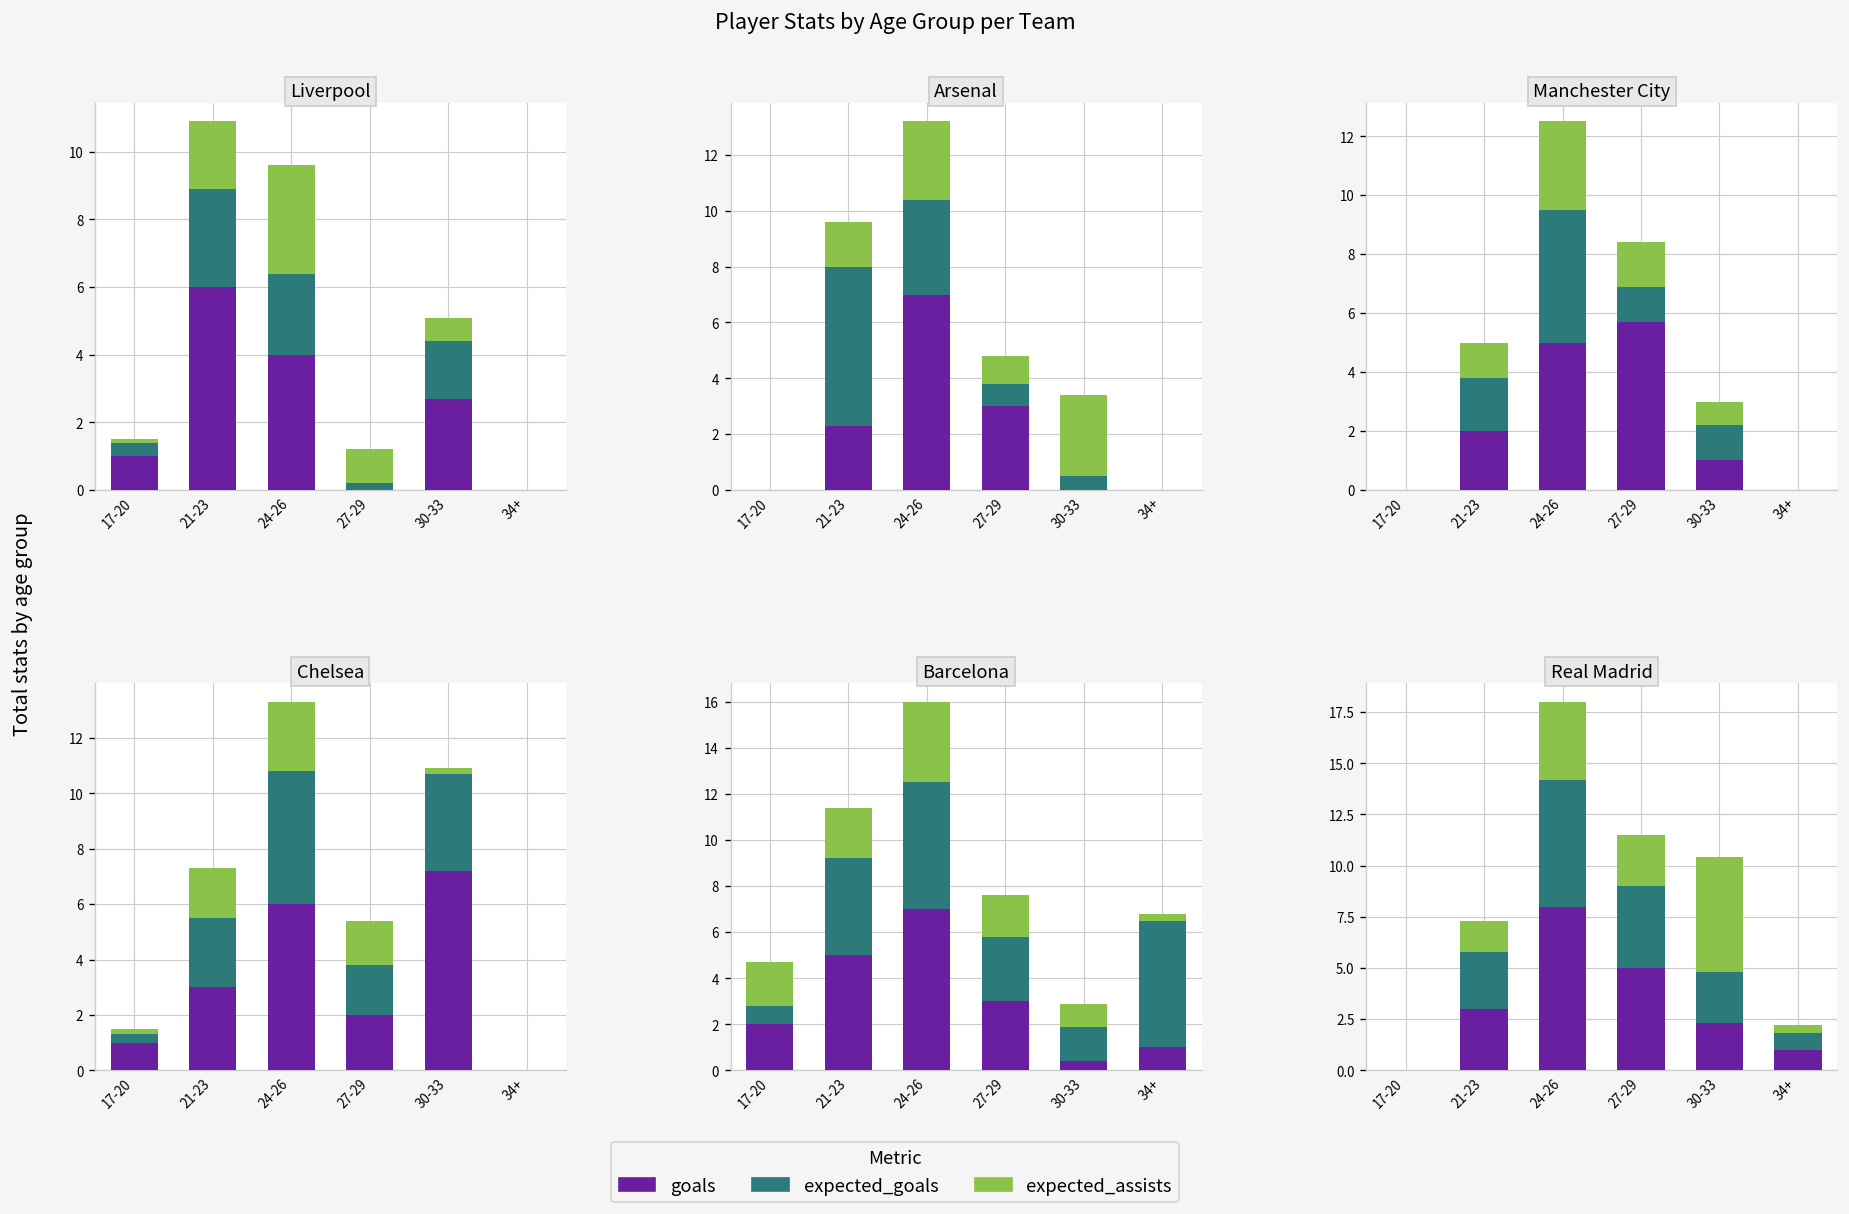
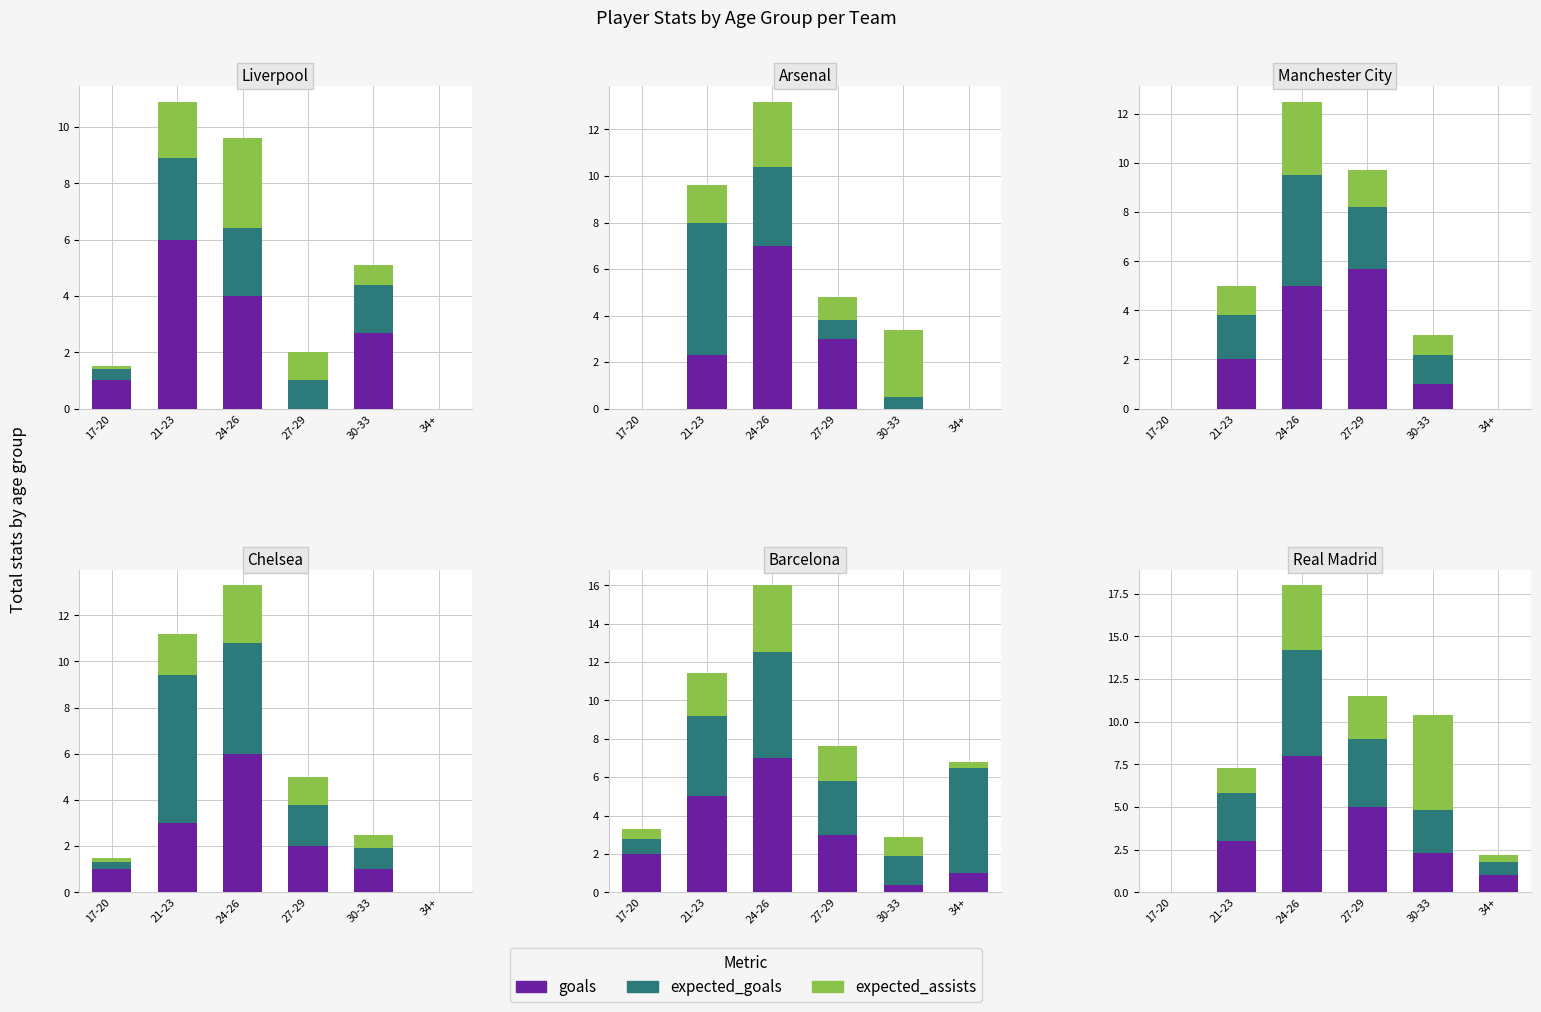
  {
    "Liverpool": {
      "goals": {
        "17-20": 1.0,
        "21-23": 6.0,
        "24-26": 4.0,
        "27-29": 0.0,
        "30-33": 2.7,
        "34+": 0.0
      },
      "expected_goals": {
        "17-20": 0.4,
        "21-23": 2.9,
        "24-26": 2.4,
-       "27-29": 0.2,
+       "27-29": 1.0,
        "30-33": 1.7,
        "34+": 0.0
      },
      "expected_assists": {
        "17-20": 0.1,
        "21-23": 2.0,
        "24-26": 3.2,
        "27-29": 1.0,
        "30-33": 0.7,
        "34+": 0.0
      }
    },
    "Arsenal": {
      "goals": {
        "17-20": 0.0,
        "21-23": 2.3,
        "24-26": 7.0,
        "27-29": 3.0,
        "30-33": 0.0,
        "34+": 0.0
      },
      "expected_goals": {
        "17-20": 0.0,
        "21-23": 5.7,
        "24-26": 3.4,
        "27-29": 0.8,
        "30-33": 0.5,
        "34+": 0.0
      },
      "expected_assists": {
        "17-20": 0.0,
        "21-23": 1.6,
        "24-26": 2.8,
        "27-29": 1.0,
        "30-33": 2.9,
        "34+": 0.0
      }
    },
    "Manchester City": {
      "goals": {
        "17-20": 0.0,
        "21-23": 2.0,
        "24-26": 5.0,
        "27-29": 5.7,
        "30-33": 1.0,
        "34+": 0.0
      },
      "expected_goals": {
        "17-20": 0.0,
        "21-23": 1.8,
        "24-26": 4.5,
-       "27-29": 1.2,
+       "27-29": 2.5,
        "30-33": 1.2,
        "34+": 0.0
      },
      "expected_assists": {
        "17-20": 0.0,
        "21-23": 1.2,
        "24-26": 3.0,
        "27-29": 1.5,
        "30-33": 0.8,
        "34+": 0.0
      }
    },
    "Chelsea": {
      "goals": {
        "17-20": 1.0,
        "21-23": 3.0,
        "24-26": 6.0,
        "27-29": 2.0,
-       "30-33": 7.2,
+       "30-33": 1.0,
        "34+": 0.0
      },
      "expected_goals": {
        "17-20": 0.3,
-       "21-23": 2.5,
+       "21-23": 6.4,
        "24-26": 4.8,
        "27-29": 1.8,
-       "30-33": 3.5,
+       "30-33": 0.9,
        "34+": 0.0
      },
      "expected_assists": {
        "17-20": 0.2,
        "21-23": 1.8,
        "24-26": 2.5,
-       "27-29": 1.6,
-       "30-33": 0.2,
+       "27-29": 1.2,
+       "30-33": 0.6,
        "34+": 0.0
      }
    },
    "Barcelona": {
      "goals": {
        "17-20": 2.0,
        "21-23": 5.0,
        "24-26": 7.0,
        "27-29": 3.0,
        "30-33": 0.4,
        "34+": 1.0
      },
      "expected_goals": {
        "17-20": 0.8,
        "21-23": 4.2,
        "24-26": 5.5,
        "27-29": 2.8,
        "30-33": 1.5,
        "34+": 5.5
      },
      "expected_assists": {
-       "17-20": 1.9,
+       "17-20": 0.5,
        "21-23": 2.2,
        "24-26": 3.5,
        "27-29": 1.8,
        "30-33": 1.0,
        "34+": 0.3
      }
    },
    "Real Madrid": {
      "goals": {
        "17-20": 0.0,
        "21-23": 3.0,
        "24-26": 8.0,
        "27-29": 5.0,
        "30-33": 2.3,
        "34+": 1.0
      },
      "expected_goals": {
        "17-20": 0.0,
        "21-23": 2.8,
        "24-26": 6.2,
        "27-29": 4.0,
        "30-33": 2.5,
        "34+": 0.8
      },
      "expected_assists": {
        "17-20": 0.0,
        "21-23": 1.5,
        "24-26": 3.8,
        "27-29": 2.5,
        "30-33": 5.6,
        "34+": 0.4
      }
    }
  }
